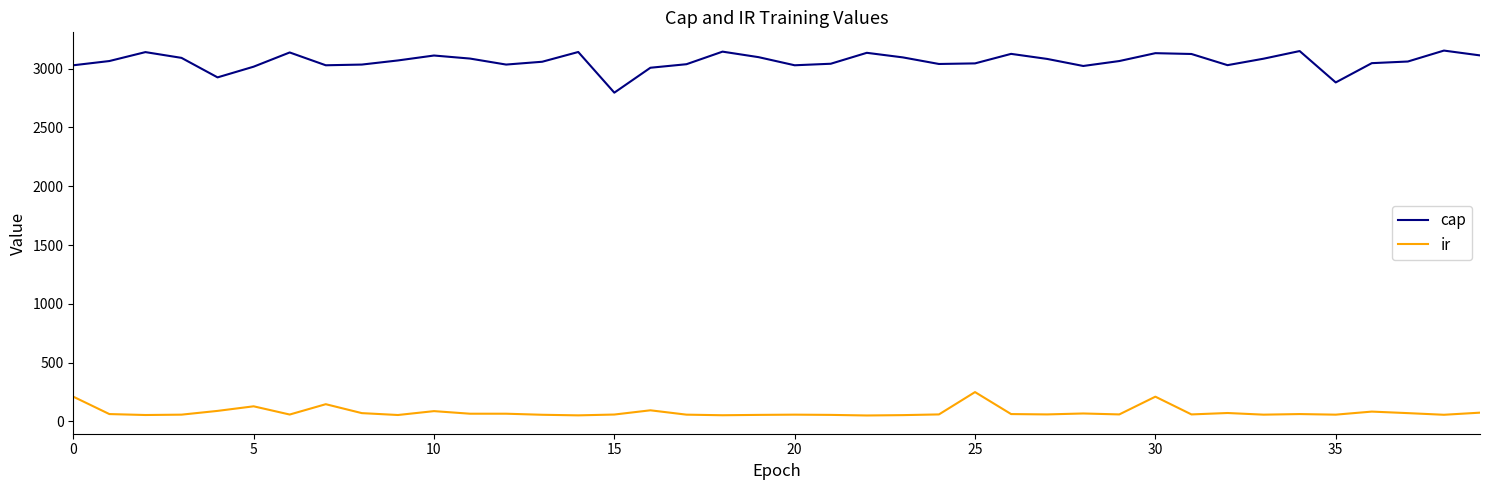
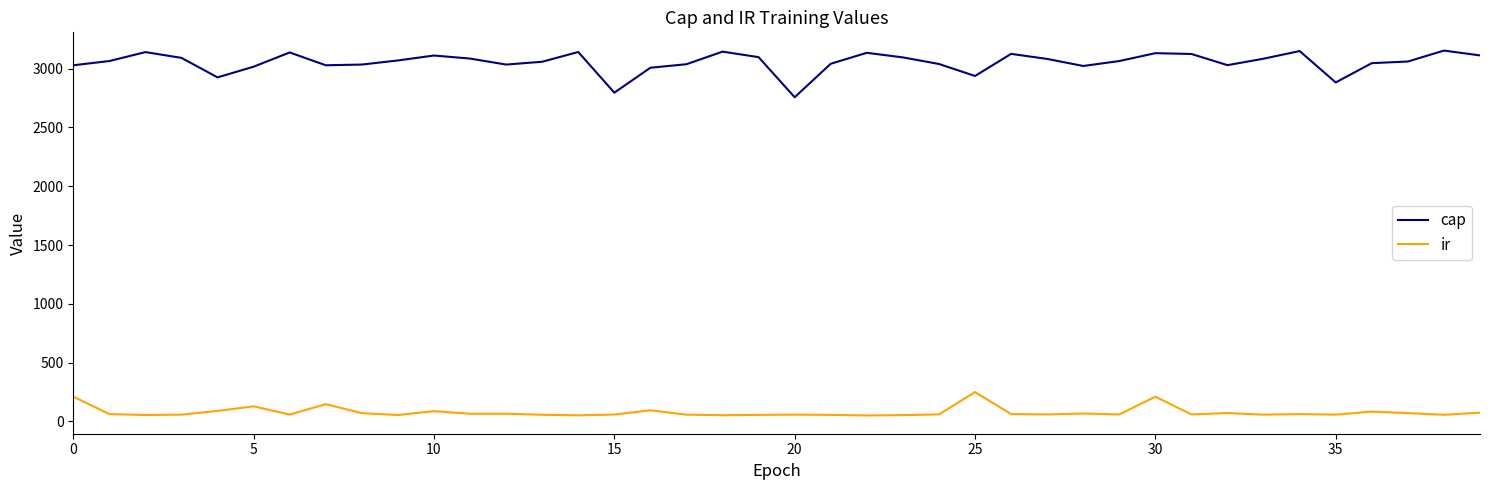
  {
    "cap": {
      "0": 3030,
      "5": 3020,
      "10": 3110,
      "15": 2800,
-     "20": 3030,
-     "25": 3050,
+     "20": 2760,
+     "25": 2940,
      "30": 3130,
      "35": 2880
    },
    "ir": {
      "0": 210,
      "5": 130,
      "10": 90,
      "15": 60,
      "20": 60,
      "25": 250,
      "30": 210,
      "35": 60
    }
  }
